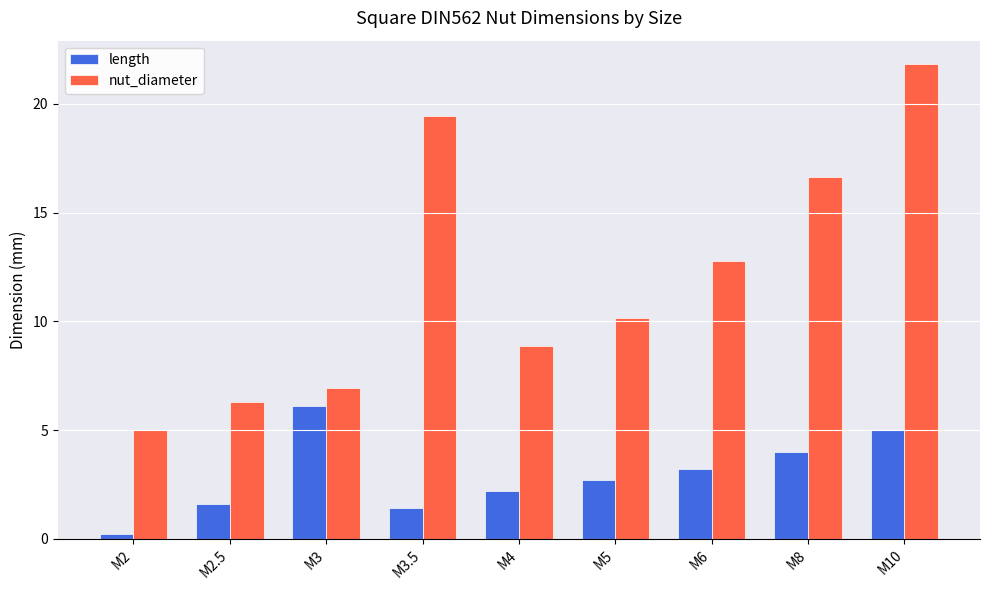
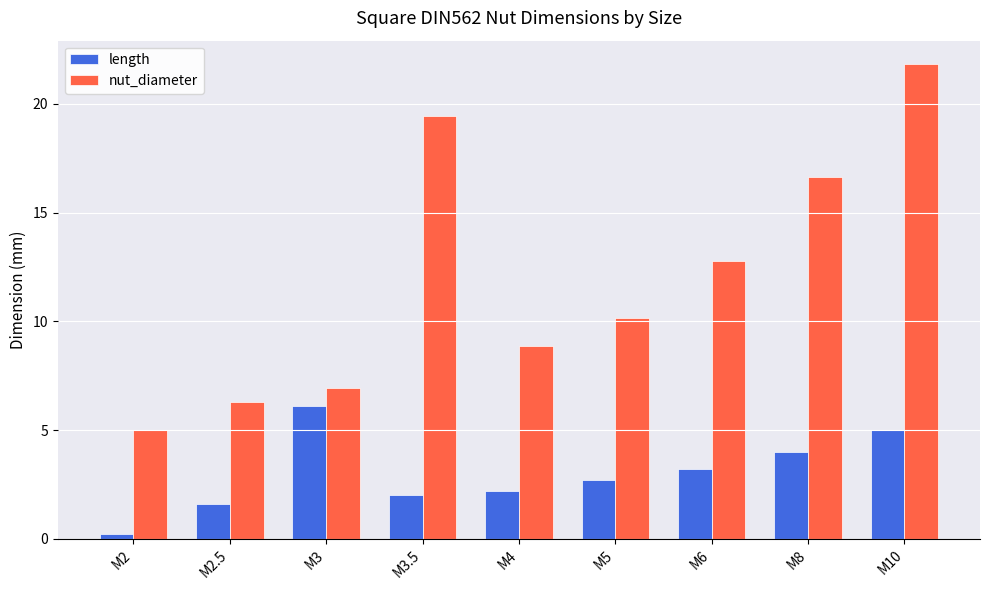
  {
    "length": {
      "M2": 0.2,
      "M2.5": 1.6,
      "M3": 6.1,
-     "M3.5": 1.4,
+     "M3.5": 2.0,
      "M4": 2.2,
      "M5": 2.7,
      "M6": 3.2,
      "M8": 4.0,
      "M10": 5.0
    },
    "nut_diameter": {
      "M2": 5.0,
      "M2.5": 6.3,
      "M3": 7.0,
      "M3.5": 19.5,
      "M4": 8.9,
      "M5": 10.2,
      "M6": 12.8,
      "M8": 16.6,
      "M10": 21.8
    }
  }
